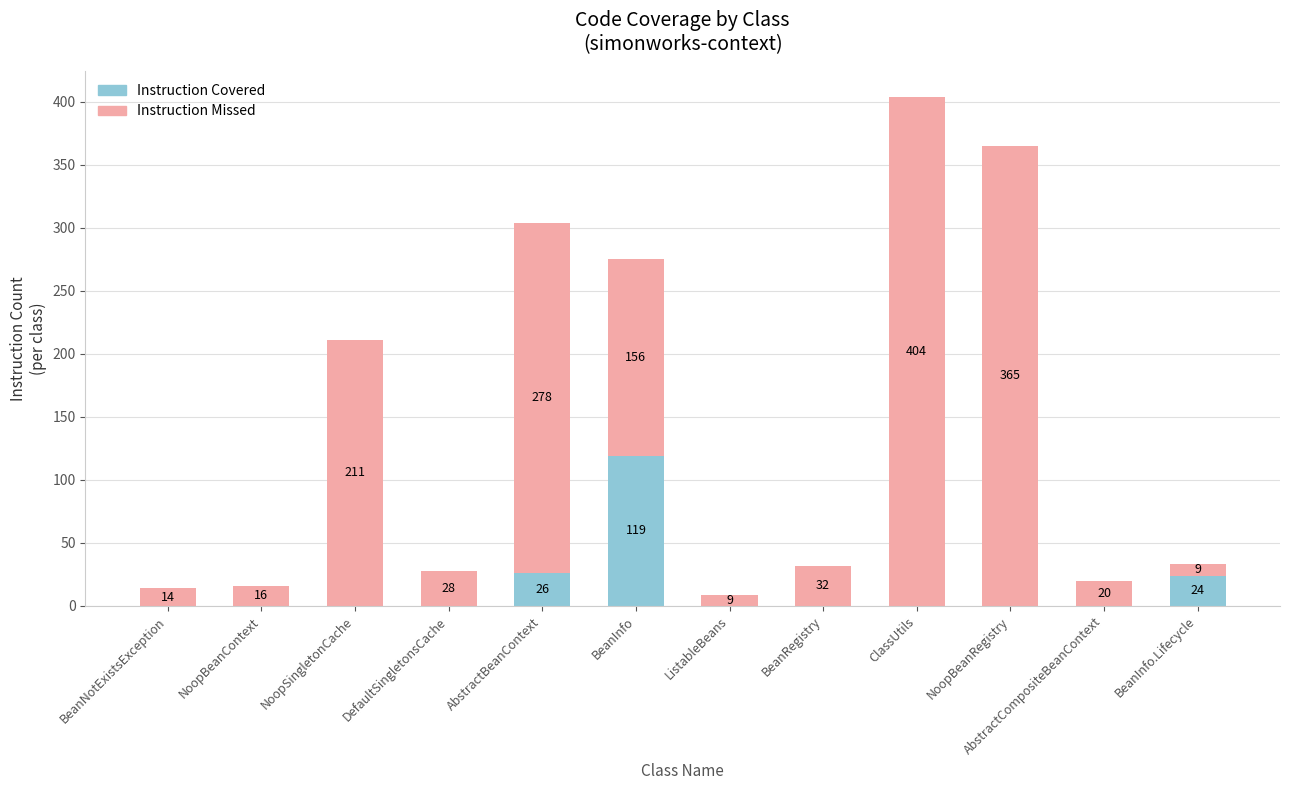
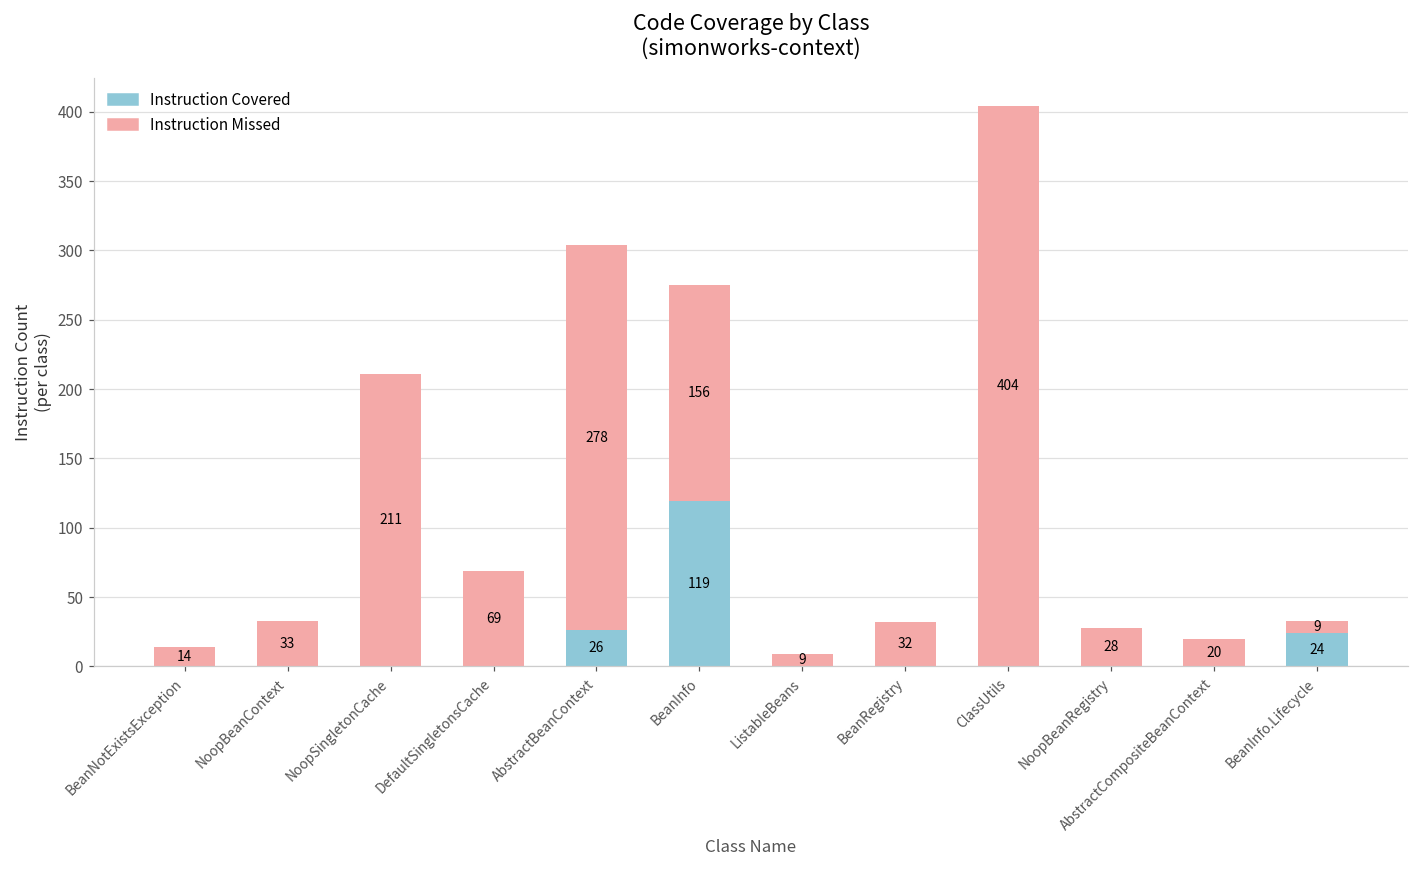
  {
    "Instruction Covered": {
      "AbstractBeanContext": 26,
      "BeanInfo": 119,
      "BeanInfo.Lifecycle": 24
    },
    "Instruction Missed": {
      "BeanNotExistsException": 14,
-     "NoopBeanContext": 16,
+     "NoopBeanContext": 33,
      "NoopSingletonCache": 211,
-     "DefaultSingletonsCache": 28,
+     "DefaultSingletonsCache": 69,
      "AbstractBeanContext": 278,
      "BeanInfo": 156,
      "ListableBeans": 9,
      "BeanRegistry": 32,
      "ClassUtils": 404,
-     "NoopBeanRegistry": 365,
+     "NoopBeanRegistry": 28,
      "AbstractCompositeBeanContext": 20,
      "BeanInfo.Lifecycle": 9
    }
  }
